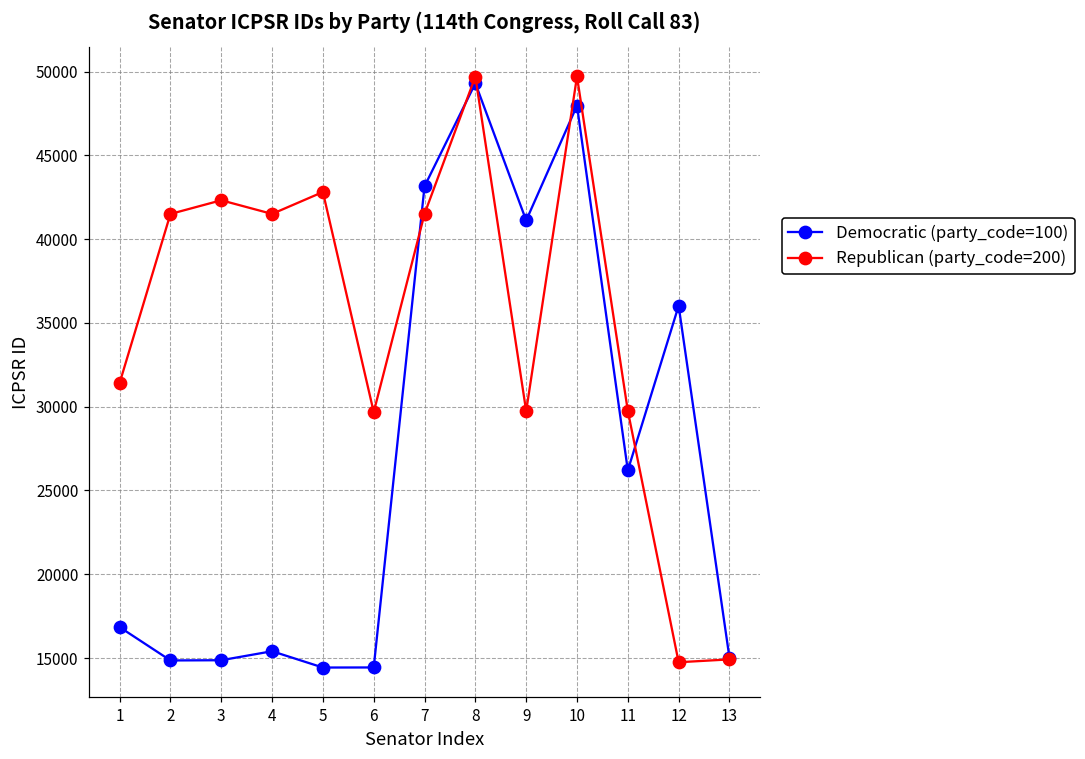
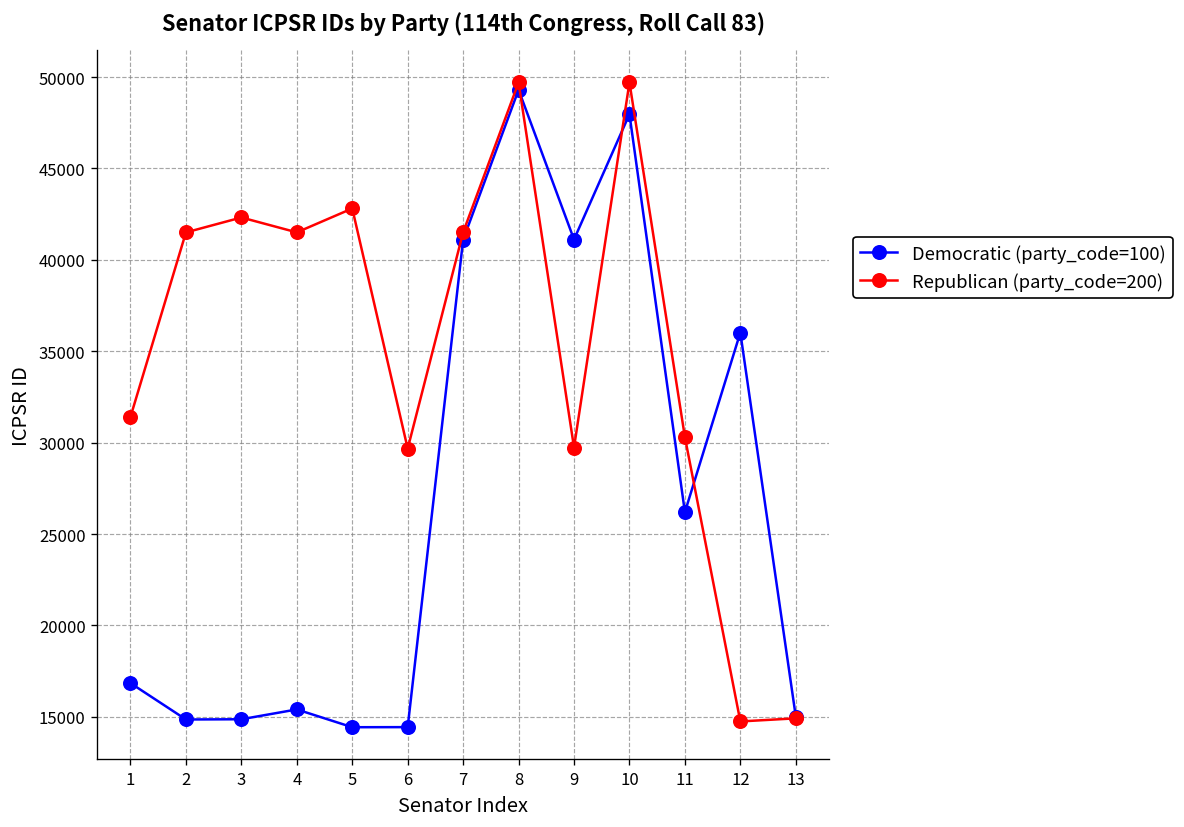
  {
    "Democratic (party_code=100)": {
      "1": 16800,
      "2": 14900,
      "3": 14900,
      "4": 15400,
      "5": 14400,
      "6": 14400,
-     "7": 43200,
+     "7": 41100,
      "8": 49300,
      "9": 41100,
      "10": 48000,
      "11": 26200,
      "12": 36000
    },
    "Republican (party_code=200)": {
      "1": 31400,
      "2": 41500,
      "3": 42300,
      "4": 41500,
      "5": 42800,
      "6": 29700,
      "7": 41500,
      "8": 49700,
      "9": 29700,
      "10": 49700,
-     "11": 29800,
+     "11": 30300,
      "12": 14800
    }
  }
